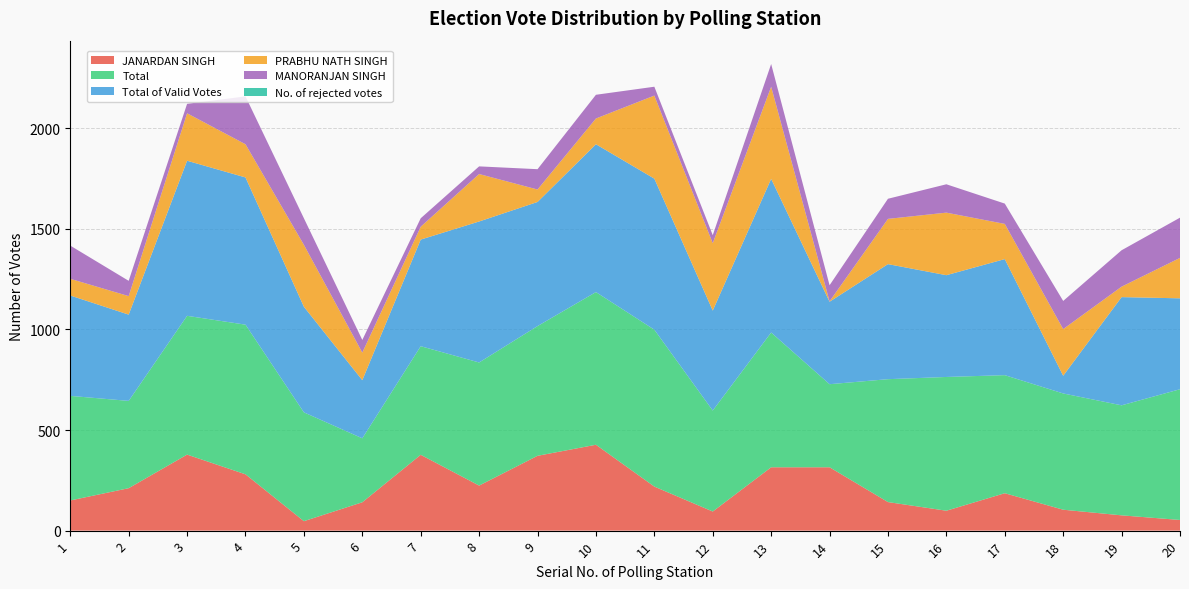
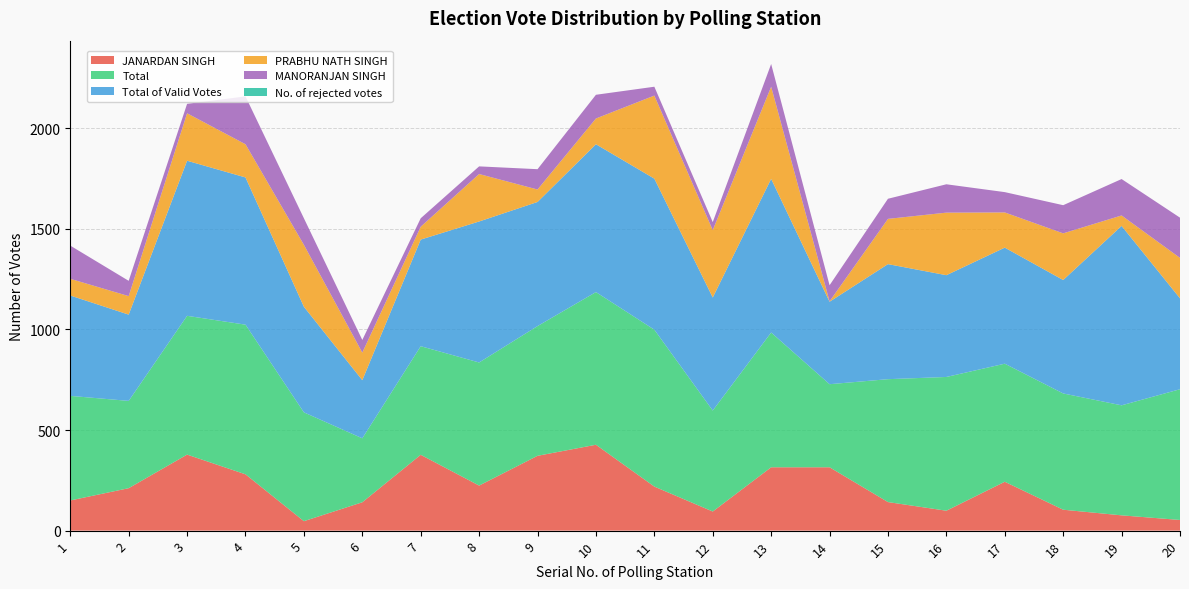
  {
    "JANARDAN SINGH": {
      "1": 150,
      "2": 210,
      "3": 380,
      "4": 280,
      "5": 50,
      "6": 140,
      "7": 380,
      "8": 220,
      "9": 370,
      "10": 430,
      "11": 220,
      "12": 100,
      "13": 320,
      "14": 320,
      "15": 140,
      "16": 100,
-     "17": 190,
+     "17": 240,
      "18": 100,
      "19": 80,
      "20": 50
    },
    "Total of Valid Votes": {
      "1": 500,
      "2": 430,
      "3": 770,
      "4": 730,
      "5": 530,
      "6": 290,
      "7": 530,
      "8": 700,
      "9": 620,
      "10": 740,
      "11": 750,
-     "12": 500,
+     "12": 560,
      "13": 760,
      "15": 570,
      "16": 510,
      "17": 580,
-     "18": 90,
-     "19": 540,
+     "18": 560,
+     "19": 890,
      "20": 450
    },
    "PRABHU NATH SINGH": {
      "1": 80,
      "2": 90,
      "3": 240,
      "4": 170,
      "5": 310,
      "6": 140,
      "7": 60,
      "8": 240,
      "9": 60,
      "10": 130,
      "11": 410,
      "12": 340,
      "13": 460,
      "15": 230,
      "16": 310,
      "17": 180,
      "18": 230,
      "19": 50,
      "20": 200
    }
  }
